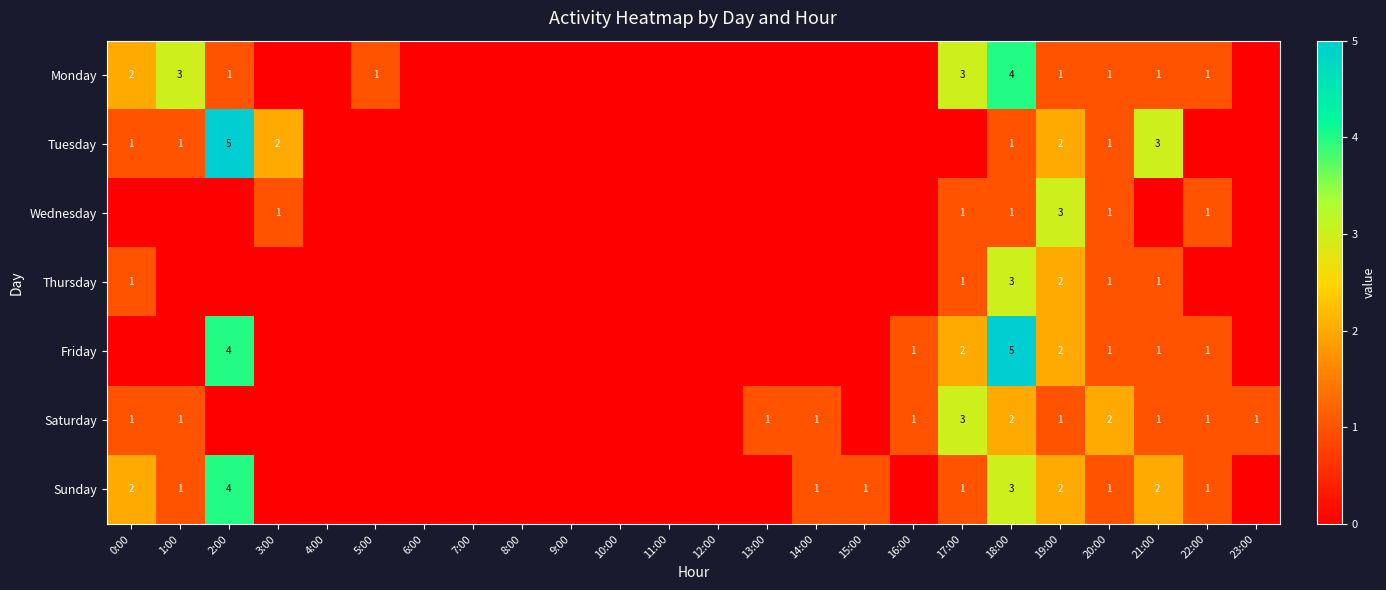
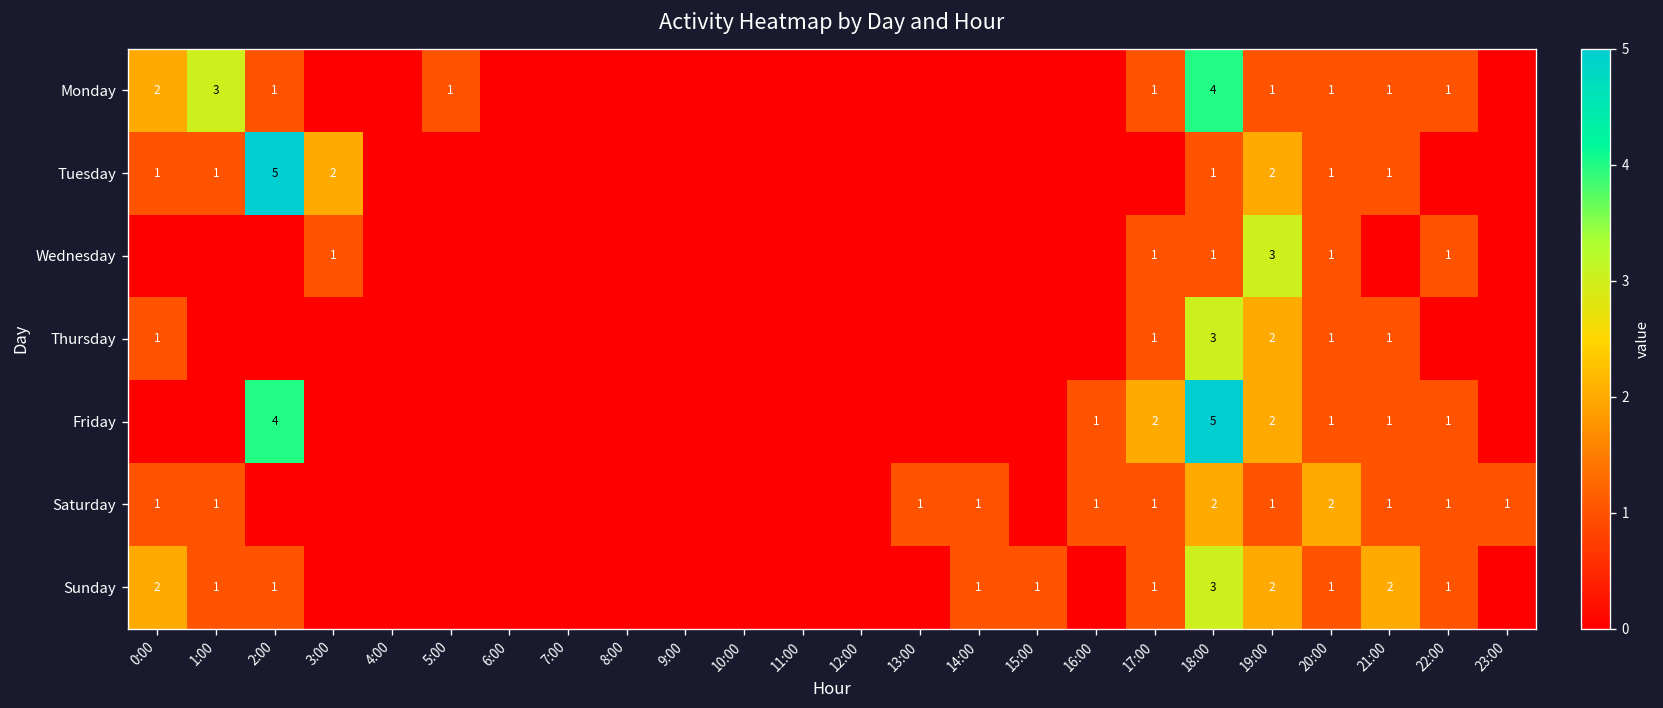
  {
    "Monday": {
      "0:00": 2,
      "1:00": 3,
      "2:00": 1,
      "5:00": 1,
-     "17:00": 3,
+     "17:00": 1,
      "18:00": 4,
      "19:00": 1,
      "20:00": 1,
      "21:00": 1,
      "22:00": 1
    },
    "Tuesday": {
      "0:00": 1,
      "1:00": 1,
      "2:00": 5,
      "3:00": 2,
      "18:00": 1,
      "19:00": 2,
      "20:00": 1,
-     "21:00": 3
+     "21:00": 1
    },
    "Wednesday": {
      "3:00": 1,
      "17:00": 1,
      "18:00": 1,
      "19:00": 3,
      "20:00": 1,
      "22:00": 1
    },
    "Thursday": {
      "0:00": 1,
      "17:00": 1,
      "18:00": 3,
      "19:00": 2,
      "20:00": 1,
      "21:00": 1
    },
    "Friday": {
      "2:00": 4,
      "16:00": 1,
      "17:00": 2,
      "18:00": 5,
      "19:00": 2,
      "20:00": 1,
      "21:00": 1,
      "22:00": 1
    },
    "Saturday": {
      "0:00": 1,
      "1:00": 1,
      "13:00": 1,
      "14:00": 1,
      "16:00": 1,
-     "17:00": 3,
+     "17:00": 1,
      "18:00": 2,
      "19:00": 1,
      "20:00": 2,
      "21:00": 1,
      "22:00": 1,
      "23:00": 1
    },
    "Sunday": {
      "0:00": 2,
      "1:00": 1,
-     "2:00": 4,
+     "2:00": 1,
      "14:00": 1,
      "15:00": 1,
      "17:00": 1,
      "18:00": 3,
      "19:00": 2,
      "20:00": 1,
      "21:00": 2,
      "22:00": 1
    }
  }
